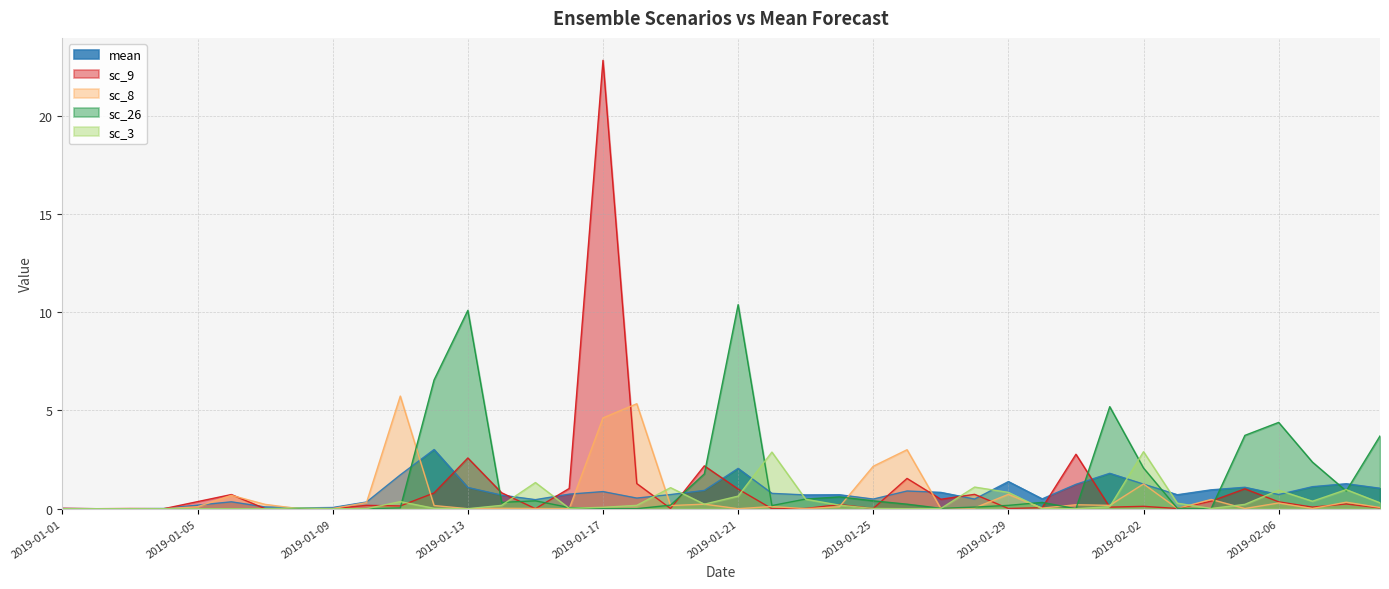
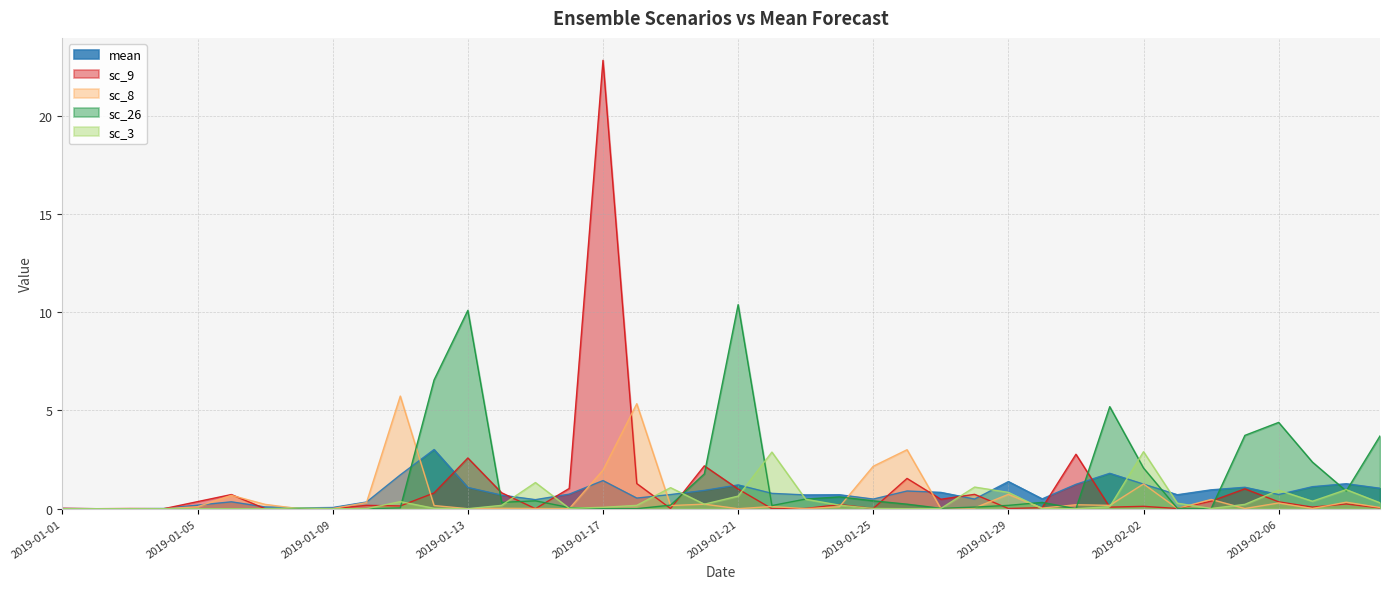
  {
    "mean": {
      "2019-01-13": 1.1,
-     "2019-01-17": 0.9,
-     "2019-01-21": 2.1,
+     "2019-01-17": 1.4,
+     "2019-01-21": 1.2,
      "2019-01-29": 1.4,
      "2019-02-06": 0.7
    },
    "sc_9": {
      "2019-01-05": 0.4,
      "2019-01-13": 2.6,
      "2019-01-17": 22.8,
      "2019-01-21": 1.0,
      "2019-01-29": 0.0,
      "2019-02-02": 0.1
    },
    "sc_8": {
-     "2019-01-17": 4.6,
+     "2019-01-17": 2.0,
      "2019-01-21": 0.0,
      "2019-01-25": 2.2
    },
    "sc_26": {
      "2019-01-13": 10.1,
      "2019-01-21": 10.4,
      "2019-01-29": 0.2,
      "2019-02-02": 2.1,
      "2019-02-06": 4.4
    },
    "sc_3": {
      "2019-01-21": 0.6,
      "2019-02-02": 2.9,
      "2019-02-06": 0.9
    }
  }
